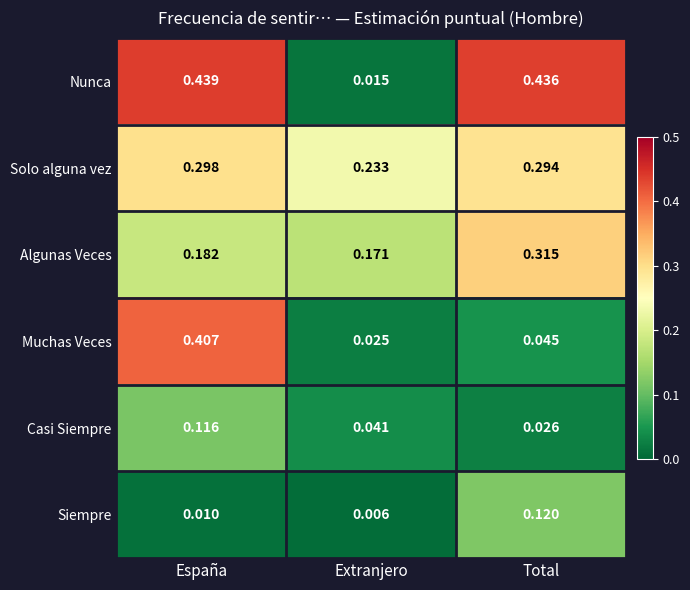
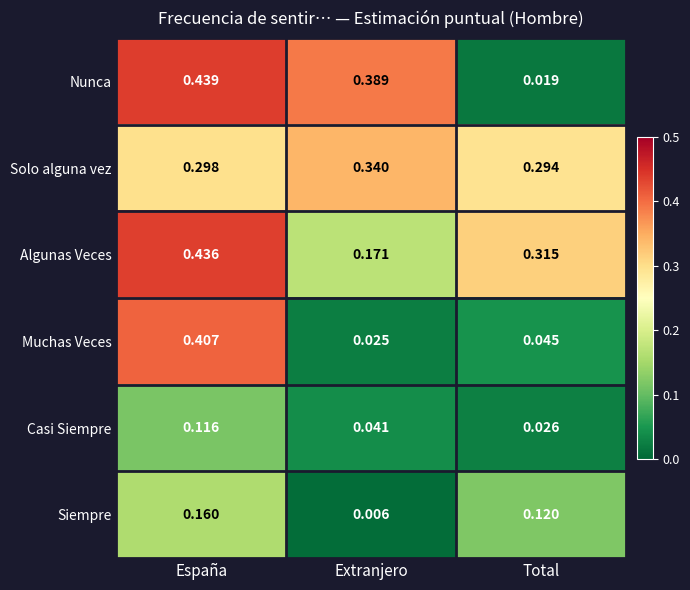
  {
    "Nunca": {
      "España": 0.439,
-     "Extranjero": 0.015,
-     "Total": 0.436
+     "Extranjero": 0.389,
+     "Total": 0.019
    },
    "Solo alguna vez": {
      "España": 0.298,
-     "Extranjero": 0.233,
+     "Extranjero": 0.340,
      "Total": 0.294
    },
    "Algunas Veces": {
-     "España": 0.182,
+     "España": 0.436,
      "Extranjero": 0.171,
      "Total": 0.315
    },
    "Muchas Veces": {
      "España": 0.407,
      "Extranjero": 0.025,
      "Total": 0.045
    },
    "Casi Siempre": {
      "España": 0.116,
      "Extranjero": 0.041,
      "Total": 0.026
    },
    "Siempre": {
-     "España": 0.010,
+     "España": 0.160,
      "Extranjero": 0.006,
      "Total": 0.120
    }
  }
